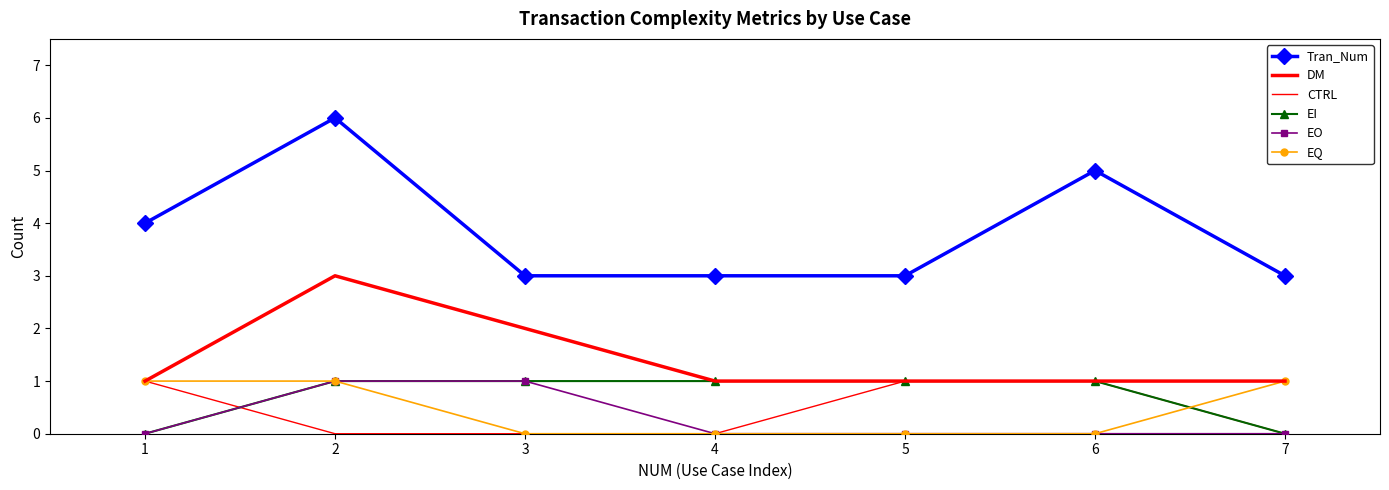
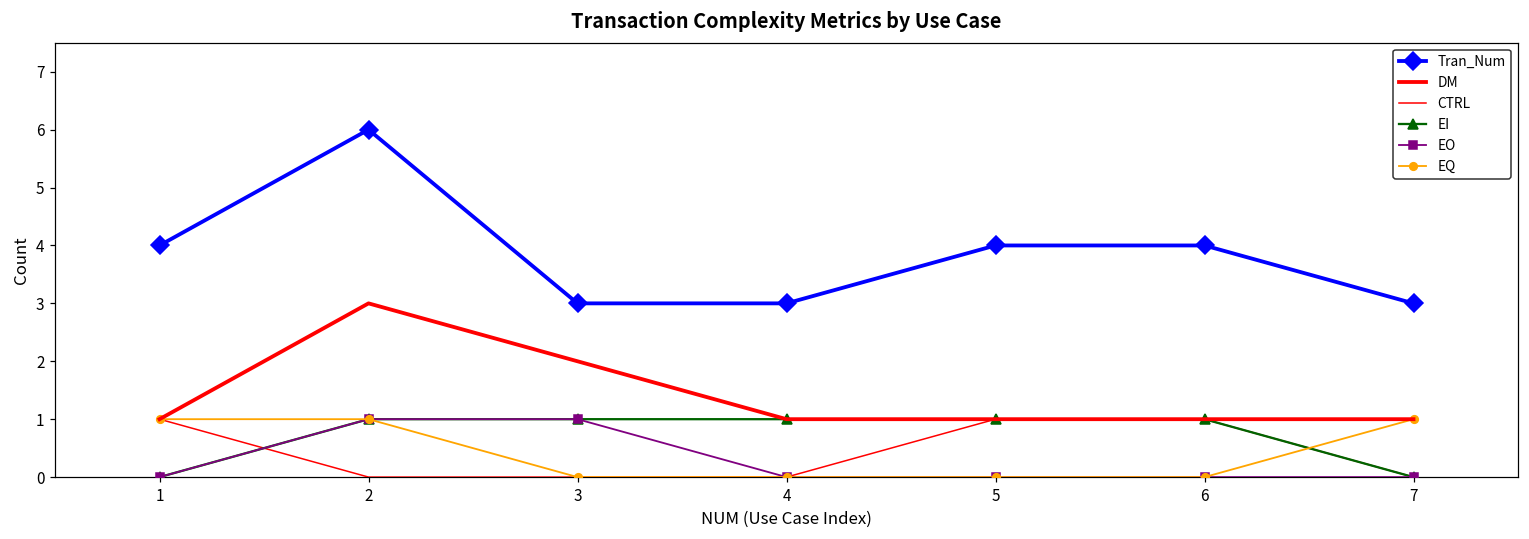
  {
    "Tran_Num": {
      "1": 4,
      "2": 6,
      "3": 3,
      "4": 3,
-     "5": 3,
-     "6": 5,
+     "5": 4,
+     "6": 4,
      "7": 3
    }
  }
